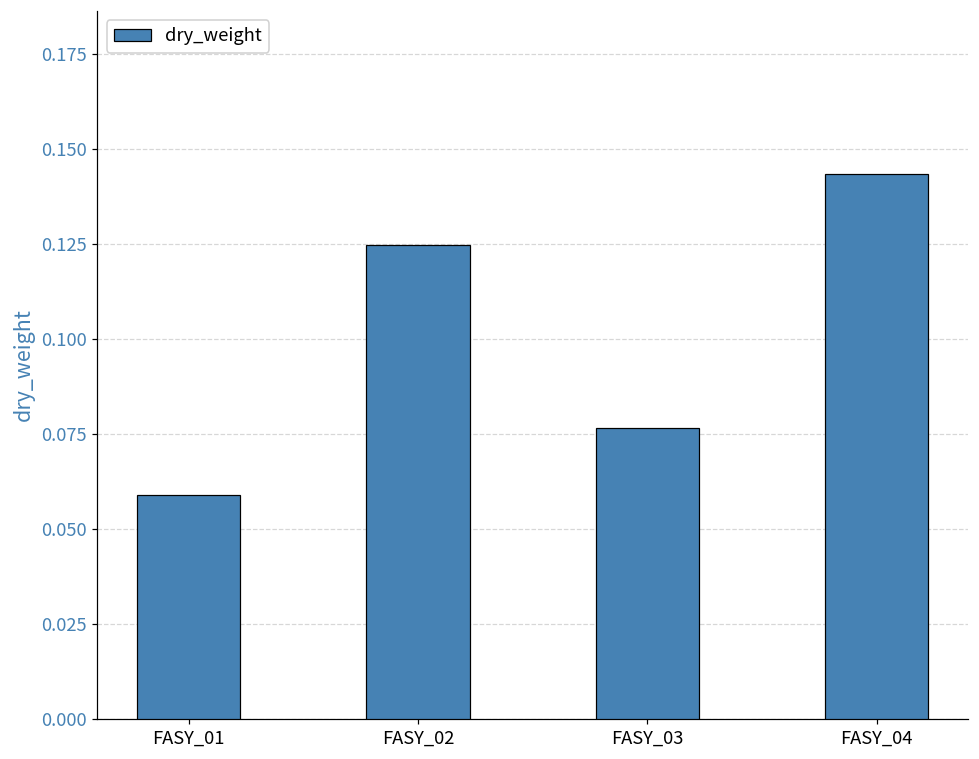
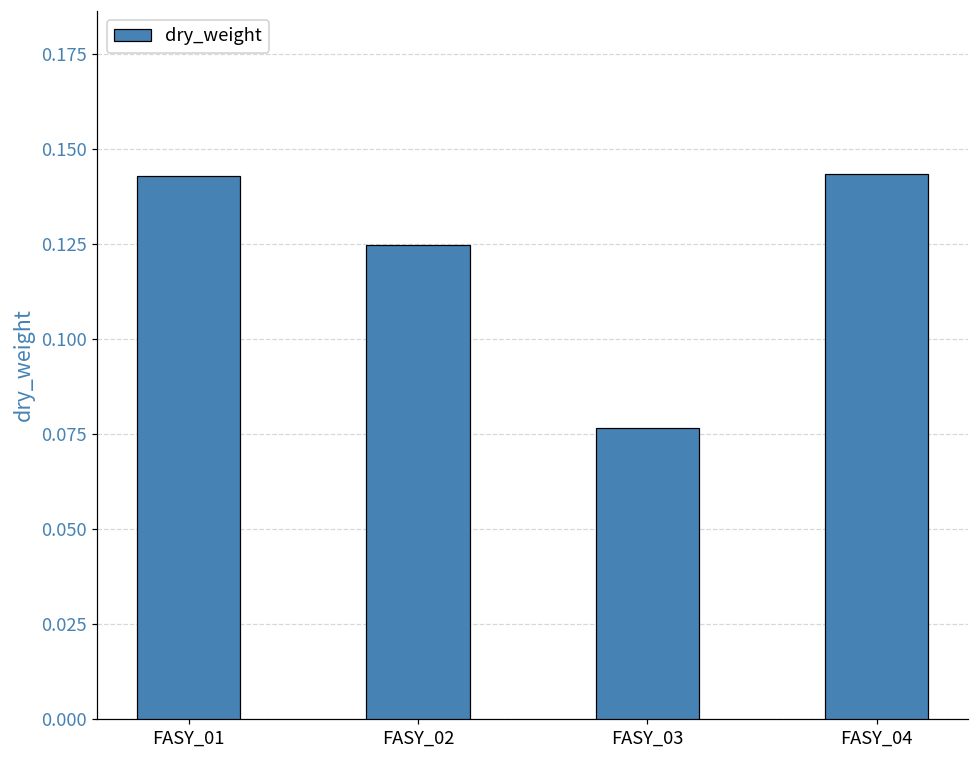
  {
-   "FASY_01": 0.059,
+   "FASY_01": 0.143,
    "FASY_02": 0.125,
    "FASY_03": 0.077,
    "FASY_04": 0.143
  }
